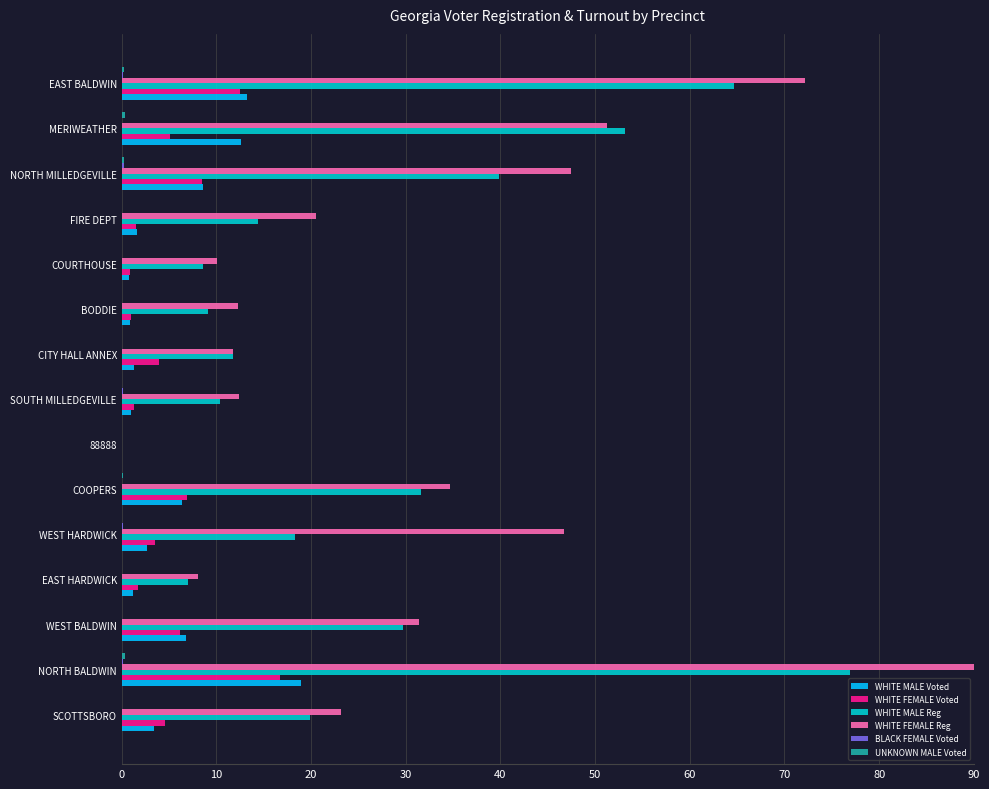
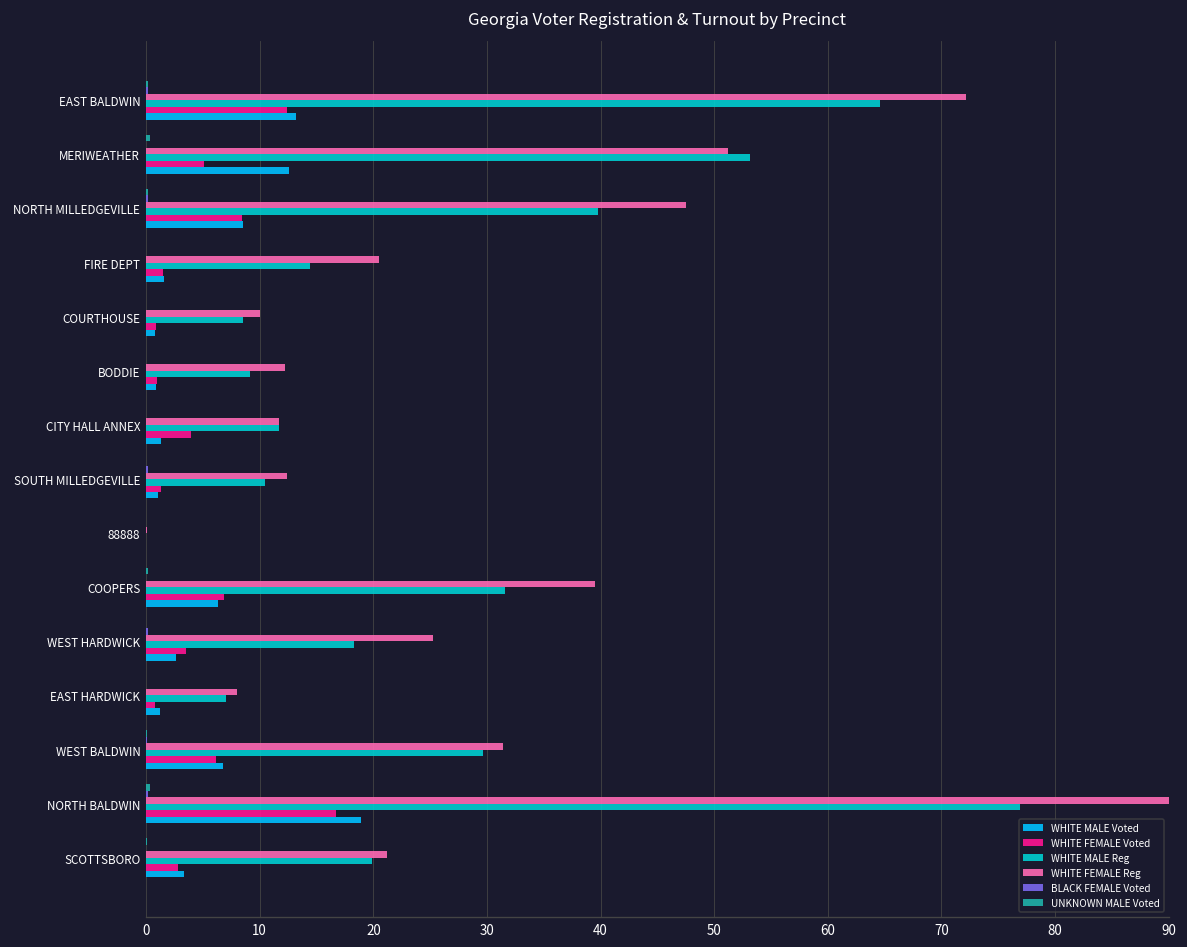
  {
    "WHITE FEMALE Voted": {
      "EAST BALDWIN": 12,
      "MERIWEATHER": 5,
      "NORTH MILLEDGEVILLE": 8,
      "FIRE DEPT": 1,
      "COURTHOUSE": 1,
      "BODDIE": 1,
      "CITY HALL ANNEX": 4,
      "SOUTH MILLEDGEVILLE": 1,
      "88888": 0,
      "COOPERS": 7,
      "WEST HARDWICK": 3,
-     "EAST HARDWICK": 2,
+     "EAST HARDWICK": 1,
      "WEST BALDWIN": 6,
      "NORTH BALDWIN": 17,
-     "SCOTTSBORO": 5
+     "SCOTTSBORO": 3
    },
    "WHITE FEMALE Reg": {
      "EAST BALDWIN": 72,
      "MERIWEATHER": 51,
      "NORTH MILLEDGEVILLE": 47,
      "FIRE DEPT": 21,
      "COURTHOUSE": 10,
      "BODDIE": 12,
      "CITY HALL ANNEX": 12,
      "SOUTH MILLEDGEVILLE": 12,
-     "COOPERS": 35,
-     "WEST HARDWICK": 47,
+     "COOPERS": 39,
+     "WEST HARDWICK": 25,
      "EAST HARDWICK": 8,
      "WEST BALDWIN": 31,
      "NORTH BALDWIN": 90,
-     "SCOTTSBORO": 23
+     "SCOTTSBORO": 21
    },
    "BLACK FEMALE Voted": {
      "MERIWEATHER": 0,
      "FIRE DEPT": 0,
      "COURTHOUSE": 0,
      "BODDIE": 0,
      "CITY HALL ANNEX": 0,
      "88888": 0,
      "COOPERS": 0,
      "EAST HARDWICK": 0,
      "SCOTTSBORO": 0
    }
  }
